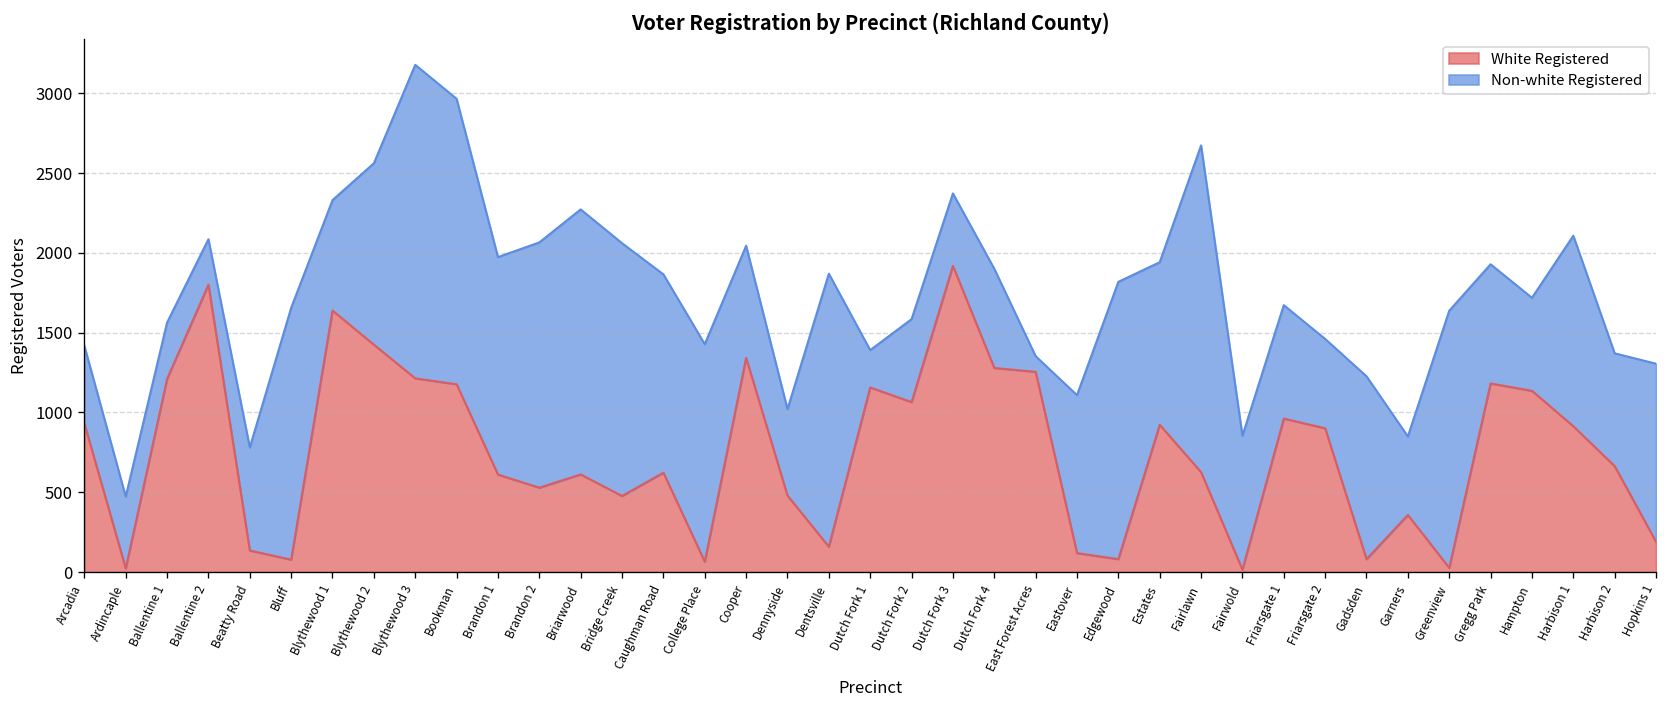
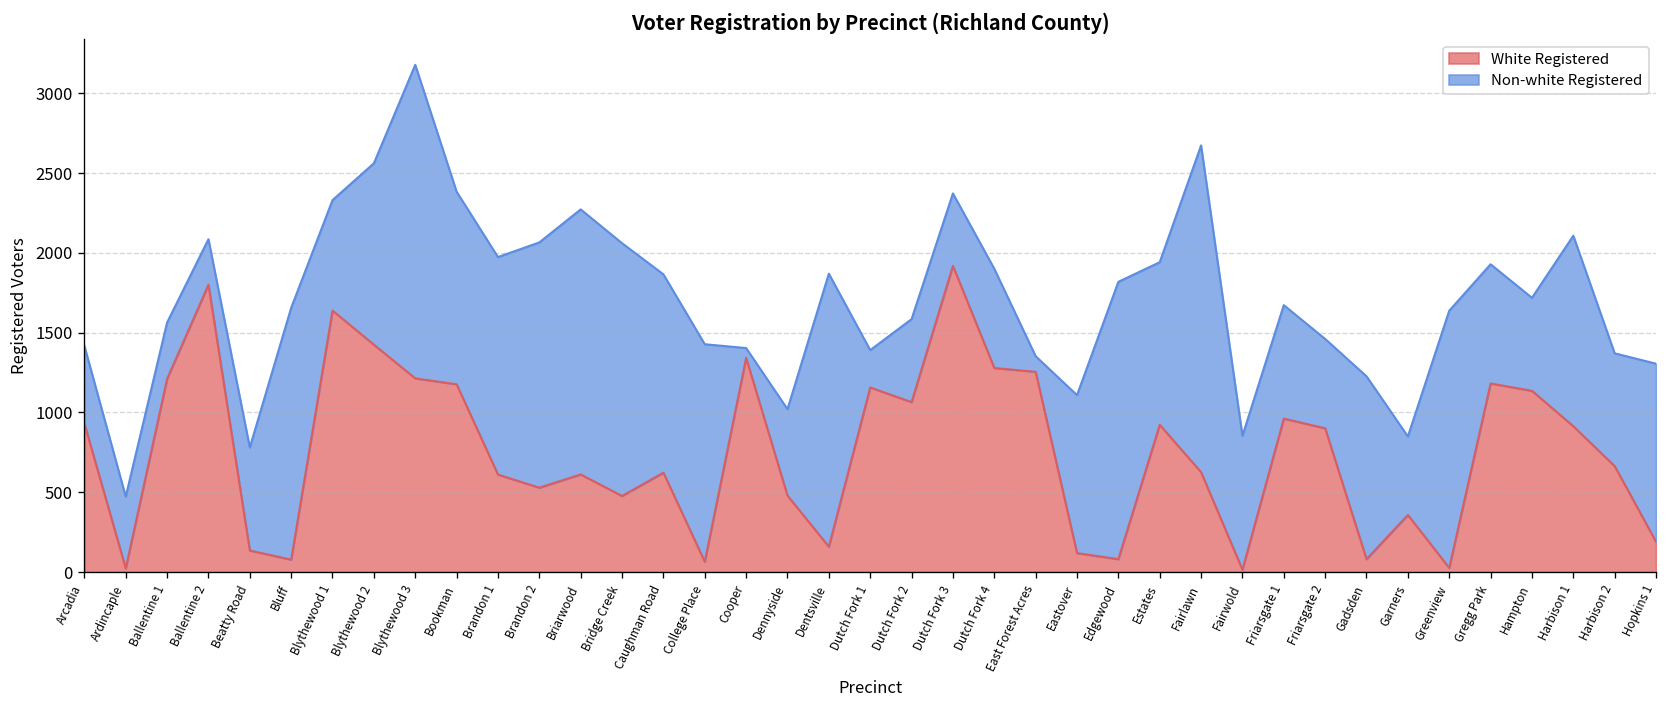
  {
    "White Registered": {
      "Arcadia": 930,
      "Ardincaple": 20,
      "Ballentine 1": 1210,
      "Ballentine 2": 1800,
      "Beatty Road": 140,
      "Bluff": 80,
      "Blythewood 1": 1640,
      "Blythewood 2": 1430,
      "Blythewood 3": 1210,
      "Bookman": 1180,
      "Brandon 1": 610,
      "Brandon 2": 530,
      "Briarwood": 610,
      "Bridge Creek": 480,
      "Caughman Road": 620,
      "College Place": 70,
      "Cooper": 1340,
      "Dennyside": 480,
      "Dentsville": 160,
      "Dutch Fork 1": 1160,
      "Dutch Fork 2": 1070,
      "Dutch Fork 3": 1920,
      "Dutch Fork 4": 1280,
      "East Forest Acres": 1260,
      "Eastover": 120,
      "Edgewood": 80,
      "Estates": 920,
      "Fairlawn": 630,
      "Fairwold": 20,
      "Friarsgate 1": 960,
      "Friarsgate 2": 900,
      "Gadsden": 80,
      "Garners": 360,
      "Greenview": 30,
      "Gregg Park": 1180,
      "Hampton": 1140,
      "Harbison 1": 910,
      "Harbison 2": 660,
      "Hopkins 1": 190
    },
    "Non-white Registered": {
      "Arcadia": 490,
      "Ardincaple": 450,
      "Ballentine 1": 350,
      "Ballentine 2": 290,
      "Beatty Road": 650,
      "Bluff": 1580,
      "Blythewood 1": 690,
      "Blythewood 2": 1140,
      "Blythewood 3": 1970,
-     "Bookman": 1790,
+     "Bookman": 1210,
      "Brandon 1": 1360,
      "Brandon 2": 1540,
      "Briarwood": 1660,
      "Bridge Creek": 1580,
      "Caughman Road": 1240,
      "College Place": 1360,
-     "Cooper": 700,
+     "Cooper": 60,
      "Dennyside": 540,
      "Dentsville": 1710,
      "Dutch Fork 1": 230,
      "Dutch Fork 2": 520,
      "Dutch Fork 3": 450,
      "Dutch Fork 4": 620,
      "East Forest Acres": 100,
      "Eastover": 990,
      "Edgewood": 1740,
      "Estates": 1020,
      "Fairlawn": 2050,
      "Fairwold": 840,
      "Friarsgate 1": 710,
      "Friarsgate 2": 560,
      "Gadsden": 1150,
      "Garners": 490,
      "Greenview": 1610,
      "Gregg Park": 750,
      "Hampton": 580,
      "Harbison 1": 1190,
      "Harbison 2": 710,
      "Hopkins 1": 1120
    }
  }
